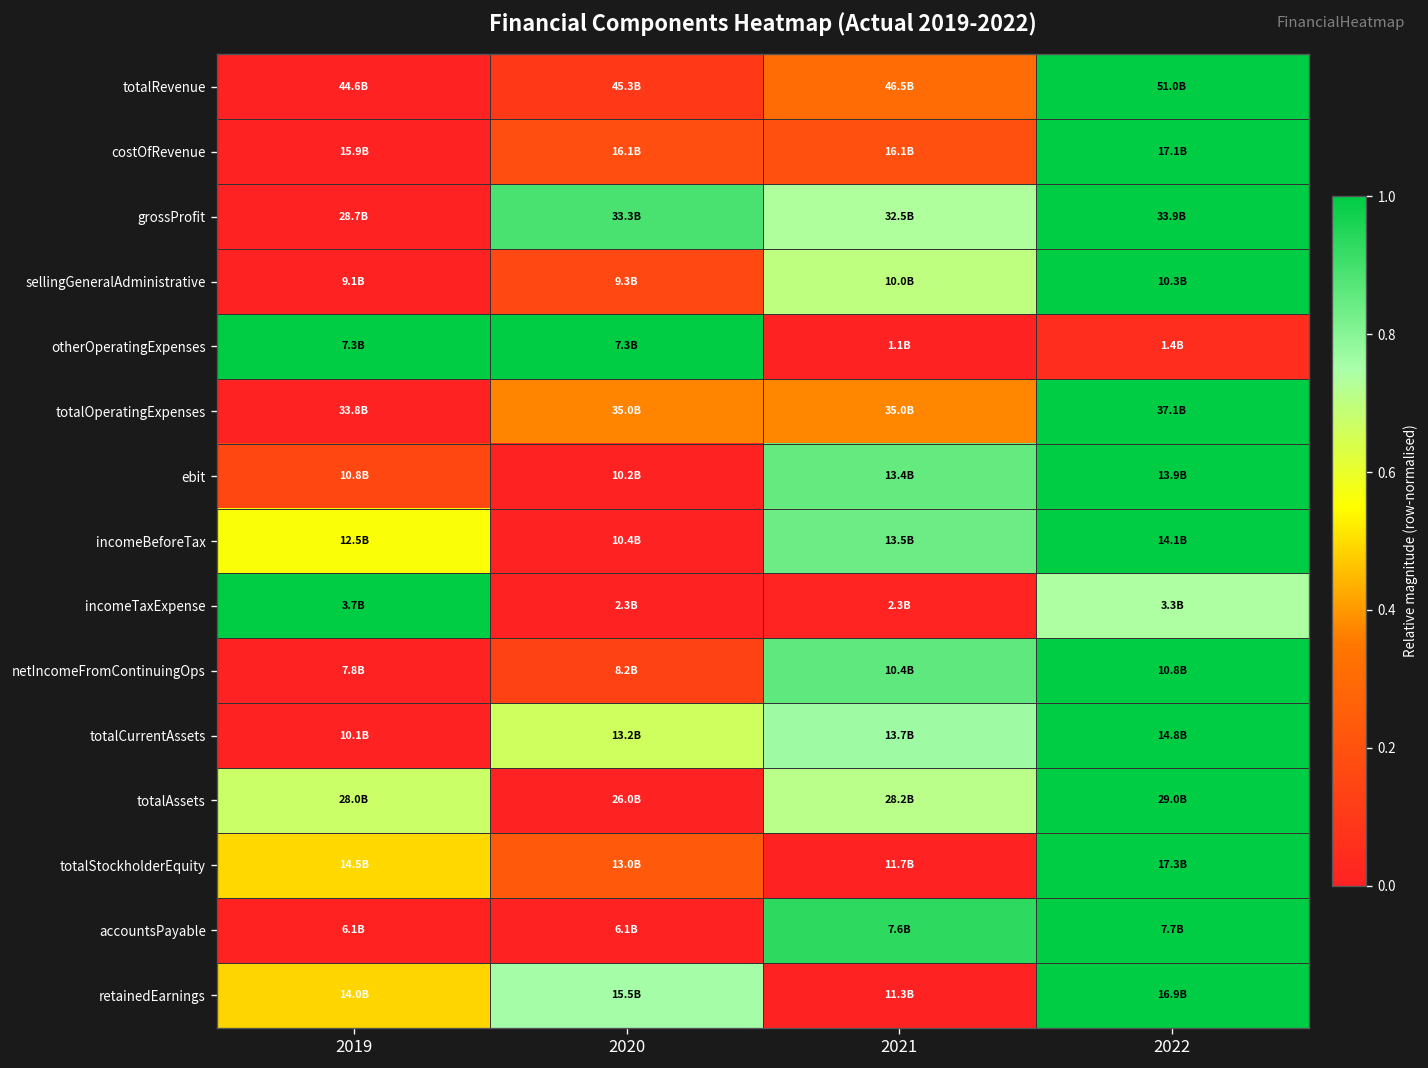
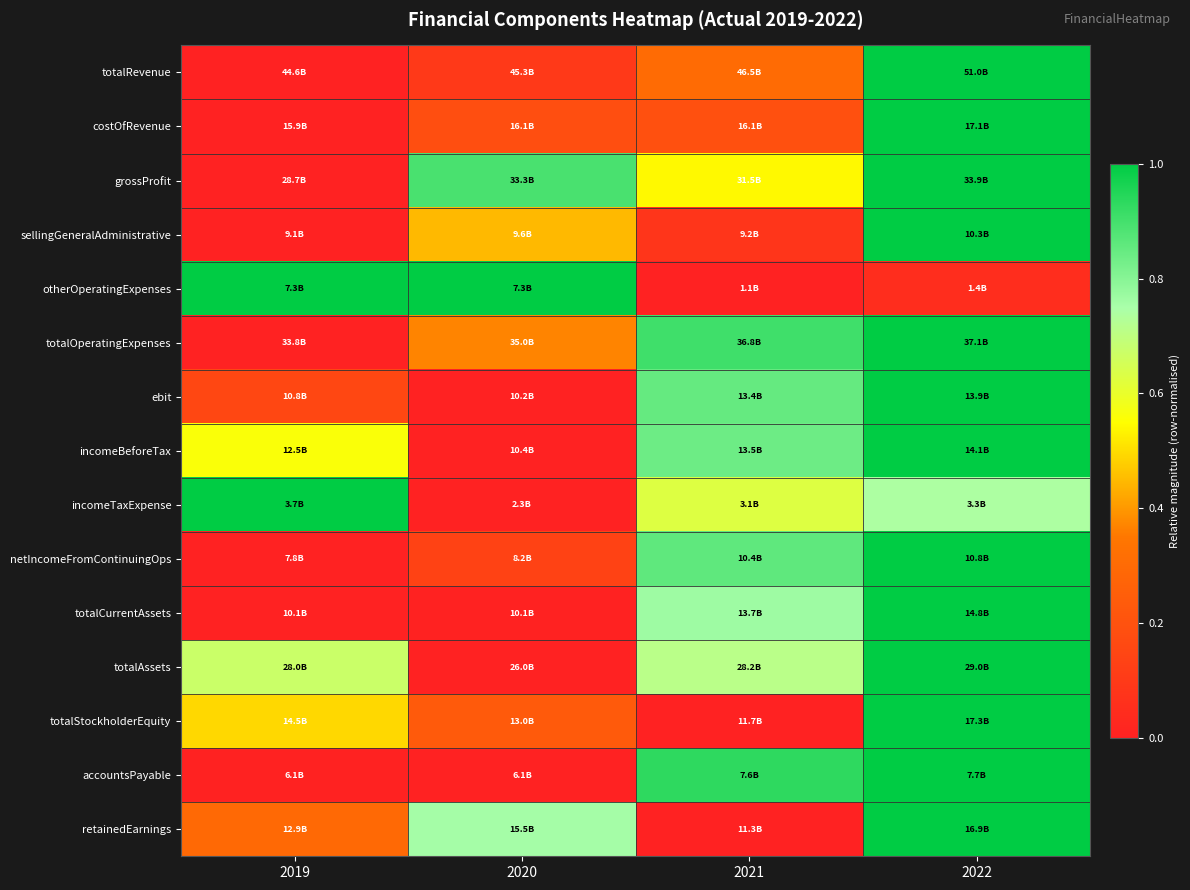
  {
    "totalRevenue": {
      "2019": "44.6B",
      "2020": "45.3B",
      "2021": "46.5B",
      "2022": "51.0B"
    },
    "costOfRevenue": {
      "2019": "15.9B",
      "2020": "16.1B",
      "2021": "16.1B",
      "2022": "17.1B"
    },
    "grossProfit": {
      "2019": "28.7B",
      "2020": "33.3B",
-     "2021": "32.5B",
+     "2021": "31.5B",
      "2022": "33.9B"
    },
    "sellingGeneralAdministrative": {
      "2019": "9.1B",
-     "2020": "9.3B",
-     "2021": "10.0B",
+     "2020": "9.6B",
+     "2021": "9.2B",
      "2022": "10.3B"
    },
    "otherOperatingExpenses": {
      "2019": "7.3B",
      "2020": "7.3B",
      "2021": "1.1B",
      "2022": "1.4B"
    },
    "totalOperatingExpenses": {
      "2019": "33.8B",
      "2020": "35.0B",
-     "2021": "35.0B",
+     "2021": "36.8B",
      "2022": "37.1B"
    },
    "ebit": {
      "2019": "10.8B",
      "2020": "10.2B",
      "2021": "13.4B",
      "2022": "13.9B"
    },
    "incomeBeforeTax": {
      "2019": "12.5B",
      "2020": "10.4B",
      "2021": "13.5B",
      "2022": "14.1B"
    },
    "incomeTaxExpense": {
      "2019": "3.7B",
      "2020": "2.3B",
-     "2021": "2.3B",
+     "2021": "3.1B",
      "2022": "3.3B"
    },
    "netIncomeFromContinuingOps": {
      "2019": "7.8B",
      "2020": "8.2B",
      "2021": "10.4B",
      "2022": "10.8B"
    },
    "totalCurrentAssets": {
      "2019": "10.1B",
-     "2020": "13.2B",
+     "2020": "10.1B",
      "2021": "13.7B",
      "2022": "14.8B"
    },
    "totalAssets": {
      "2019": "28.0B",
      "2020": "26.0B",
      "2021": "28.2B",
      "2022": "29.0B"
    },
    "totalStockholderEquity": {
      "2019": "14.5B",
      "2020": "13.0B",
      "2021": "11.7B",
      "2022": "17.3B"
    },
    "accountsPayable": {
      "2019": "6.1B",
      "2020": "6.1B",
      "2021": "7.6B",
      "2022": "7.7B"
    },
    "retainedEarnings": {
-     "2019": "14.0B",
+     "2019": "12.9B",
      "2020": "15.5B",
      "2021": "11.3B",
      "2022": "16.9B"
    }
  }
